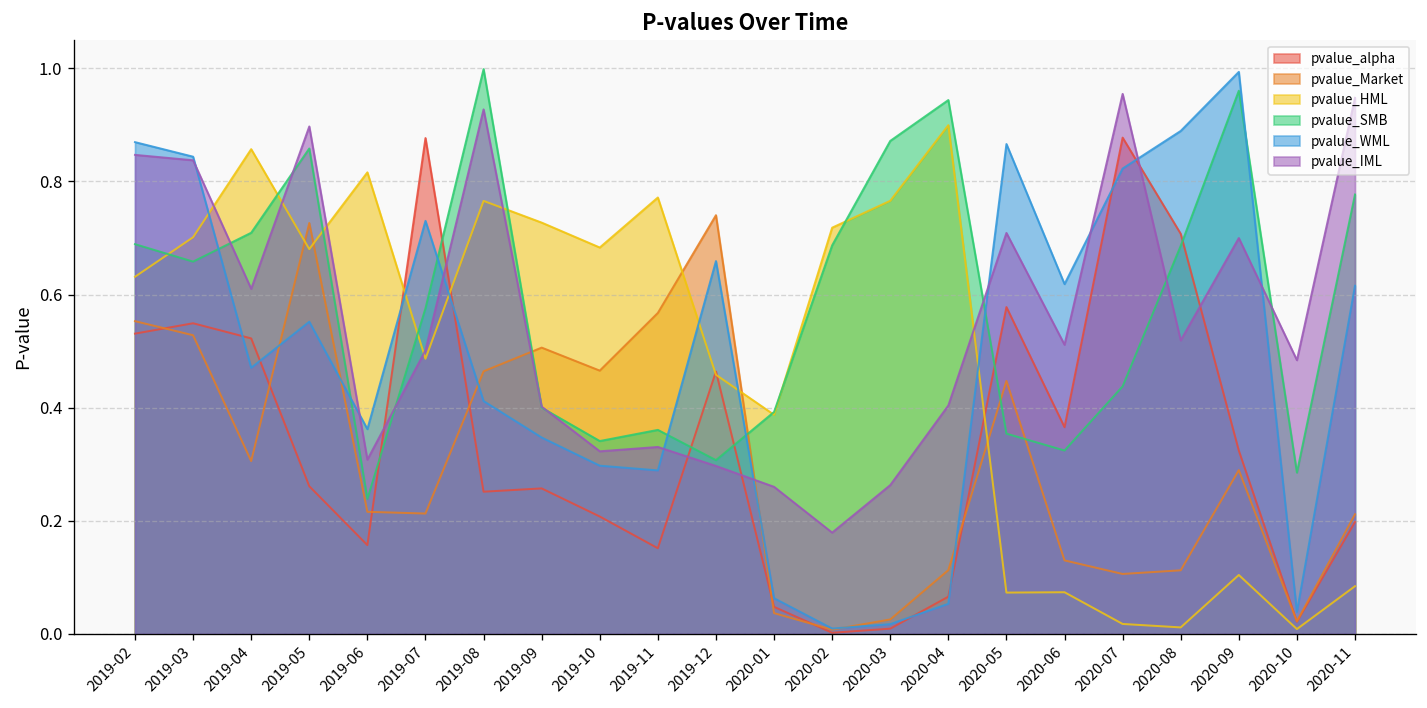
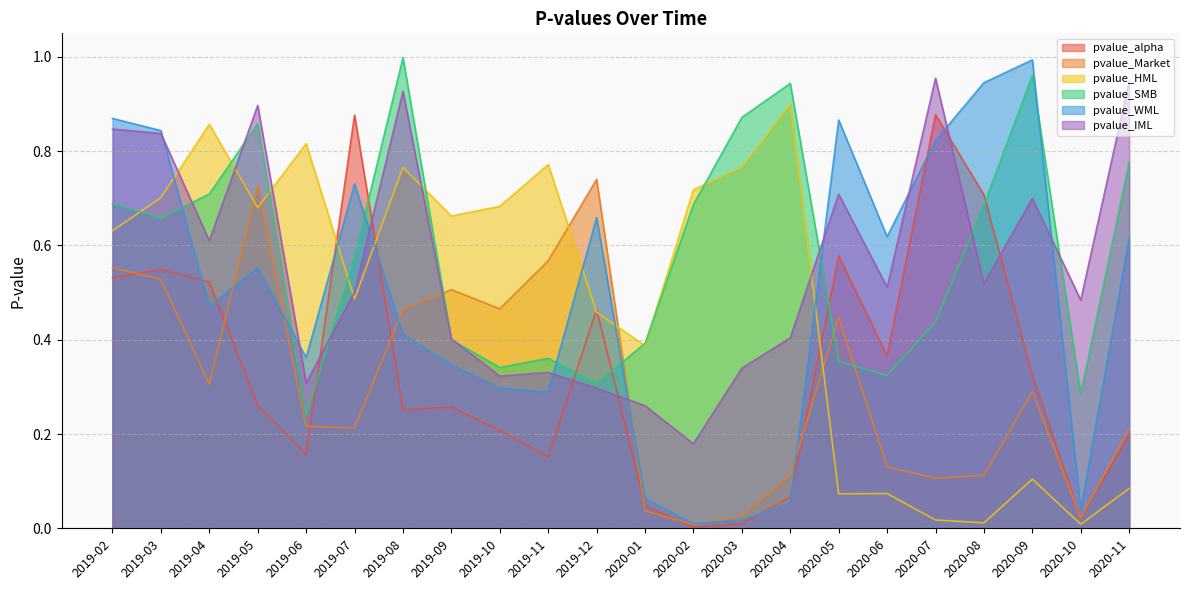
  {
    "pvalue_HML": {
      "2019-02": 0.63,
      "2019-03": 0.70,
      "2019-04": 0.86,
      "2019-05": 0.68,
      "2019-06": 0.82,
      "2019-07": 0.49,
      "2019-08": 0.77,
-     "2019-09": 0.73,
+     "2019-09": 0.66,
      "2019-10": 0.68,
      "2019-11": 0.77,
      "2019-12": 0.46,
      "2020-02": 0.72,
      "2020-03": 0.77,
      "2020-04": 0.90,
      "2020-05": 0.07,
      "2020-06": 0.07,
      "2020-07": 0.02,
      "2020-08": 0.01,
      "2020-09": 0.10,
      "2020-10": 0.01,
      "2020-11": 0.08
    },
    "pvalue_SMB": {
      "2019-02": 0.69,
      "2019-03": 0.66,
      "2019-04": 0.71,
      "2019-05": 0.86,
      "2019-06": 0.24,
      "2019-07": 0.58,
      "2019-08": 1.00,
      "2019-10": 0.34,
      "2019-11": 0.36,
      "2019-12": 0.31,
      "2020-02": 0.69,
      "2020-03": 0.87,
      "2020-04": 0.94,
      "2020-05": 0.35,
      "2020-06": 0.32,
      "2020-07": 0.44,
      "2020-08": 0.69,
      "2020-09": 0.96,
      "2020-10": 0.29,
      "2020-11": 0.78
    },
    "pvalue_WML": {
      "2019-02": 0.87,
      "2019-03": 0.84,
      "2019-04": 0.47,
      "2019-05": 0.55,
      "2019-06": 0.36,
      "2019-07": 0.73,
      "2019-08": 0.41,
      "2019-09": 0.35,
      "2019-10": 0.30,
      "2019-11": 0.29,
      "2019-12": 0.66,
      "2020-01": 0.06,
      "2020-03": 0.02,
      "2020-04": 0.05,
      "2020-05": 0.87,
      "2020-06": 0.62,
      "2020-07": 0.82,
-     "2020-08": 0.89,
+     "2020-08": 0.95,
      "2020-09": 0.99,
      "2020-10": 0.04,
      "2020-11": 0.62
    },
    "pvalue_IML": {
      "2019-02": 0.85,
      "2019-03": 0.84,
      "2019-04": 0.61,
      "2019-05": 0.90,
      "2019-06": 0.31,
      "2019-07": 0.50,
      "2019-08": 0.93,
      "2019-10": 0.32,
      "2019-11": 0.33,
      "2019-12": 0.30,
      "2020-01": 0.26,
      "2020-02": 0.18,
-     "2020-03": 0.26,
+     "2020-03": 0.34,
      "2020-04": 0.40,
      "2020-05": 0.71,
      "2020-06": 0.51,
      "2020-07": 0.95,
      "2020-08": 0.52,
      "2020-09": 0.70,
      "2020-10": 0.48
    }
  }
